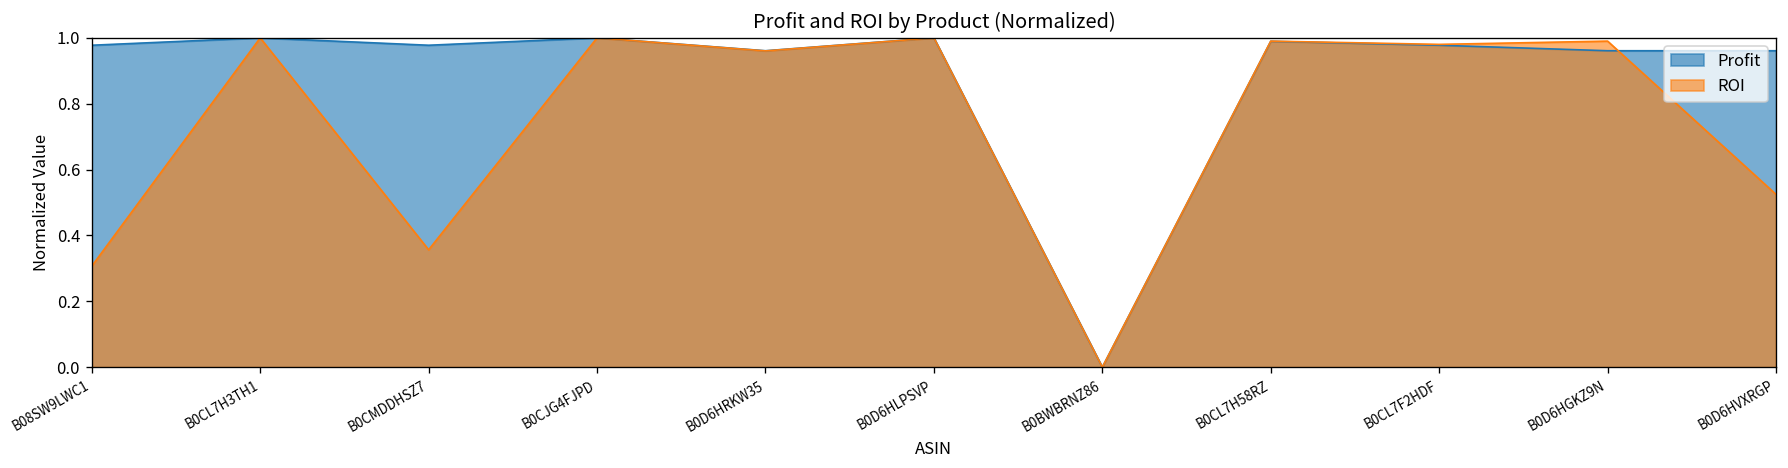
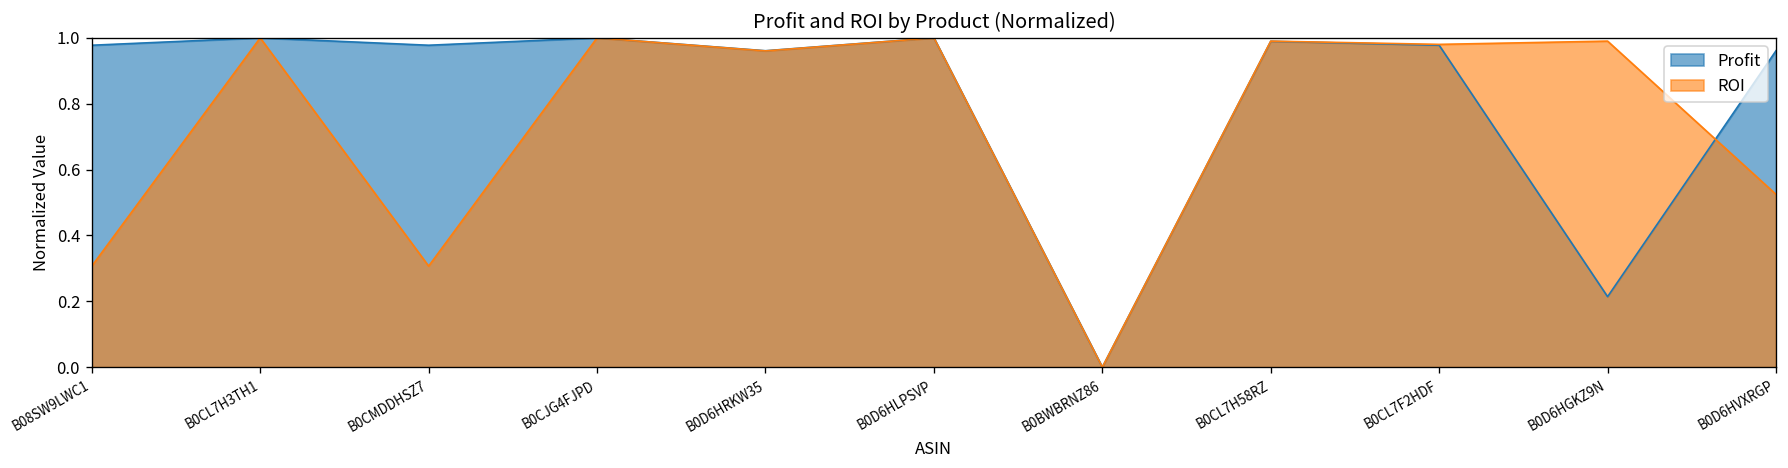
  {
    "Profit": {
      "B08SW9LWC1": 0.98,
      "B0CMDDHSZ7": 0.98,
-     "B0D6HGKZ9N": 0.96,
+     "B0D6HGKZ9N": 0.21,
      "B0D6HVXRGP": 0.96
    },
    "ROI": {
      "B08SW9LWC1": 0.31,
-     "B0CMDDHSZ7": 0.36,
+     "B0CMDDHSZ7": 0.31,
      "B0D6HGKZ9N": 0.99,
      "B0D6HVXRGP": 0.52
    }
  }
